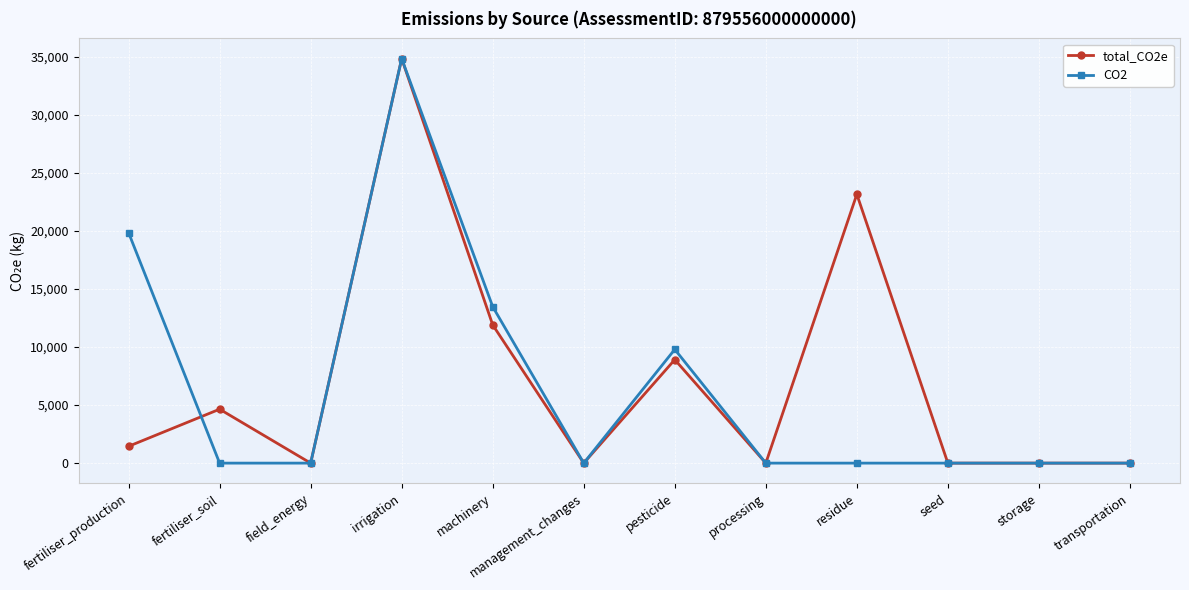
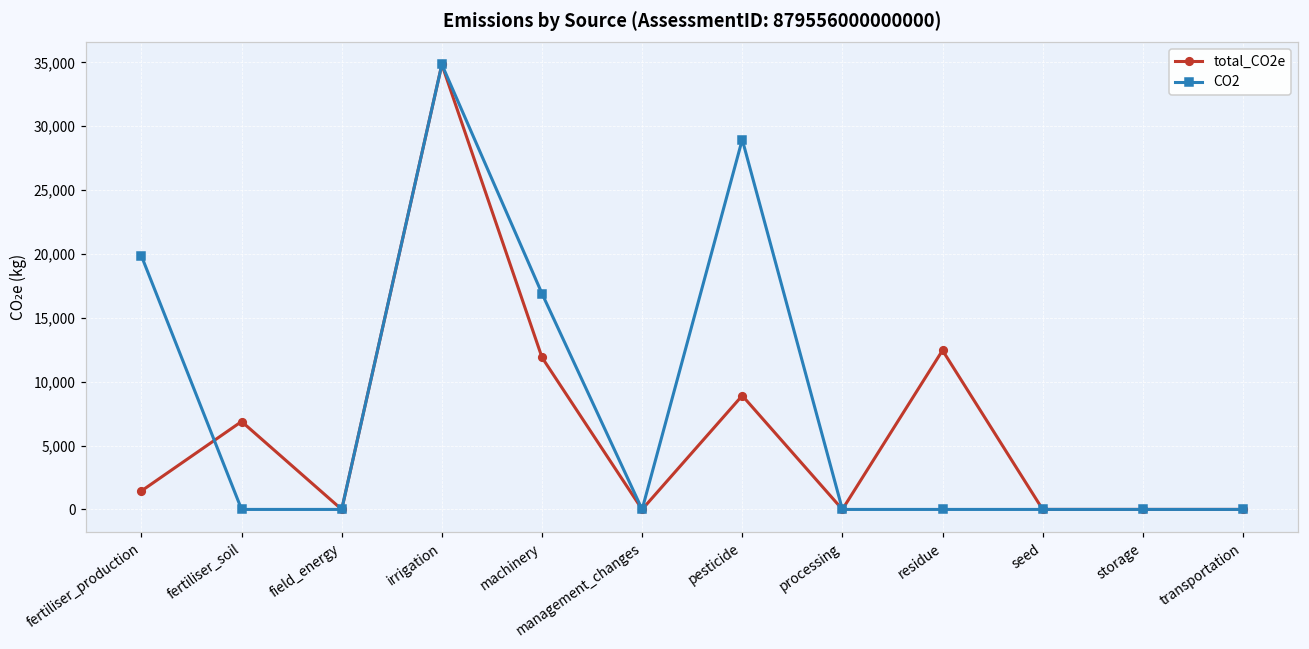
  {
    "total_CO2e": {
      "fertiliser_production": "1,400",
-     "fertiliser_soil": "4,600",
+     "fertiliser_soil": "6,900",
      "machinery": "11,900",
      "pesticide": "8,900",
-     "residue": "23,200"
+     "residue": "12,500"
    },
    "CO2": {
      "fertiliser_production": "19,800",
      "fertiliser_soil": "0",
-     "machinery": "13,500",
-     "pesticide": "9,800",
+     "machinery": "16,900",
+     "pesticide": "29,000",
      "residue": "0"
    }
  }
